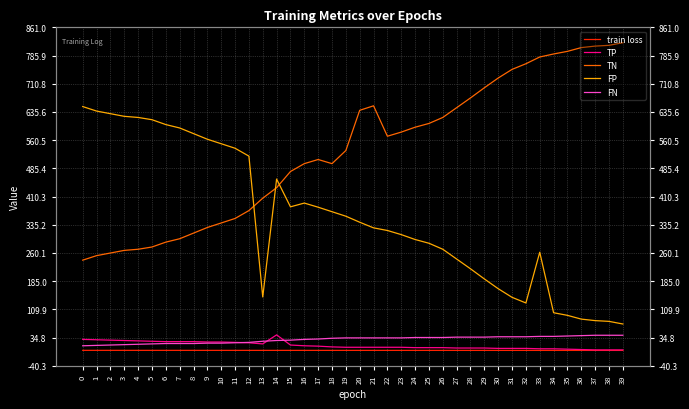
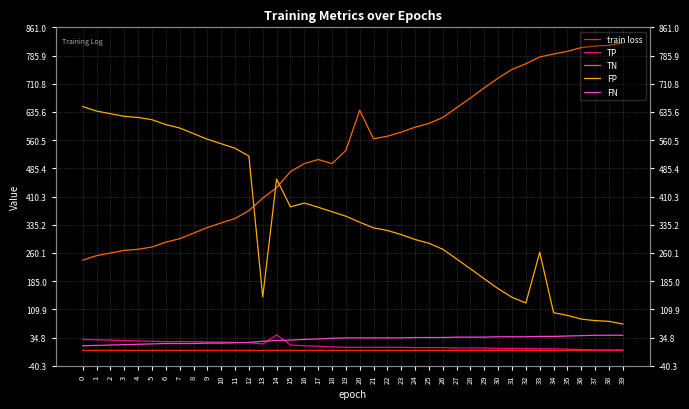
  {
    "train loss": {
      "0": 0,
      "1": 0,
      "2": 0,
      "3": 0,
      "4": 0,
      "5": 0,
      "6": 0,
      "7": 0,
      "8": 0,
      "9": 0,
      "10": 0,
      "11": 0,
      "12": 0,
      "13": 0,
      "14": 0,
      "15": 0,
      "16": 0,
      "17": 0,
      "18": 0,
      "19": 0,
      "20": 0,
      "21": 0,
      "22": 0,
      "23": 0,
      "24": 0,
      "25": 0,
      "26": 0
    },
    "TP": {
      "0": 30,
      "1": 30,
      "2": 30,
      "3": 30,
      "4": 30,
      "5": 30,
      "13": 20,
      "14": 40,
      "15": 20,
      "16": 10,
      "17": 10,
      "18": 10,
      "19": 10,
      "20": 10,
      "21": 10,
      "22": 10,
      "23": 10,
      "24": 10,
      "25": 10,
      "26": 10
    },
    "TN": {
      "0": 240,
      "1": 250,
      "2": 260,
      "3": 270,
      "4": 270,
      "5": 280,
      "6": 290,
      "7": 300,
      "8": 310,
      "9": 330,
      "10": 340,
      "11": 350,
      "12": 370,
      "13": 410,
      "14": 430,
      "15": 480,
      "16": 500,
      "17": 510,
      "18": 500,
      "19": 530,
      "20": 640,
-     "21": 650,
+     "21": 560,
      "22": 570,
      "23": 580,
      "24": 600,
      "25": 610,
      "26": 620,
      "27": 650,
      "28": 670,
      "29": 700,
      "30": 730,
      "31": 750,
      "32": 760,
      "33": 780,
      "34": 790,
      "35": 800
    },
    "FP": {
      "0": 650,
      "1": 640,
      "2": 630,
      "3": 620,
      "4": 620,
      "5": 620,
      "6": 600,
      "7": 590,
      "8": 580,
      "9": 560,
      "10": 550,
      "11": 540,
      "12": 520,
      "13": 140,
      "14": 460,
      "15": 380,
      "16": 390,
      "17": 380,
      "18": 370,
      "19": 360,
      "20": 340,
      "21": 330,
      "22": 320,
      "23": 310,
      "24": 300,
      "25": 290,
      "26": 270,
      "27": 240,
      "28": 220,
      "29": 190,
      "30": 170,
      "31": 140,
      "32": 130,
      "33": 260,
      "34": 100,
      "35": 90,
      "36": 80,
      "37": 80,
      "38": 80,
      "39": 70
    },
    "FN": {
      "0": 10,
      "1": 10,
      "2": 20,
      "3": 20,
      "4": 20,
      "5": 20,
      "13": 30,
      "14": 30,
      "15": 30,
      "16": 30,
      "17": 30,
      "18": 30,
      "19": 30,
      "20": 30,
      "21": 30,
      "22": 30,
      "23": 30,
      "24": 40,
      "25": 40,
      "26": 40,
      "27": 40,
      "28": 40,
      "29": 40,
      "30": 40,
      "31": 40,
      "32": 40,
      "33": 40,
      "34": 40,
      "35": 40,
      "36": 40,
      "37": 40,
      "38": 40,
      "39": 40
    }
  }
